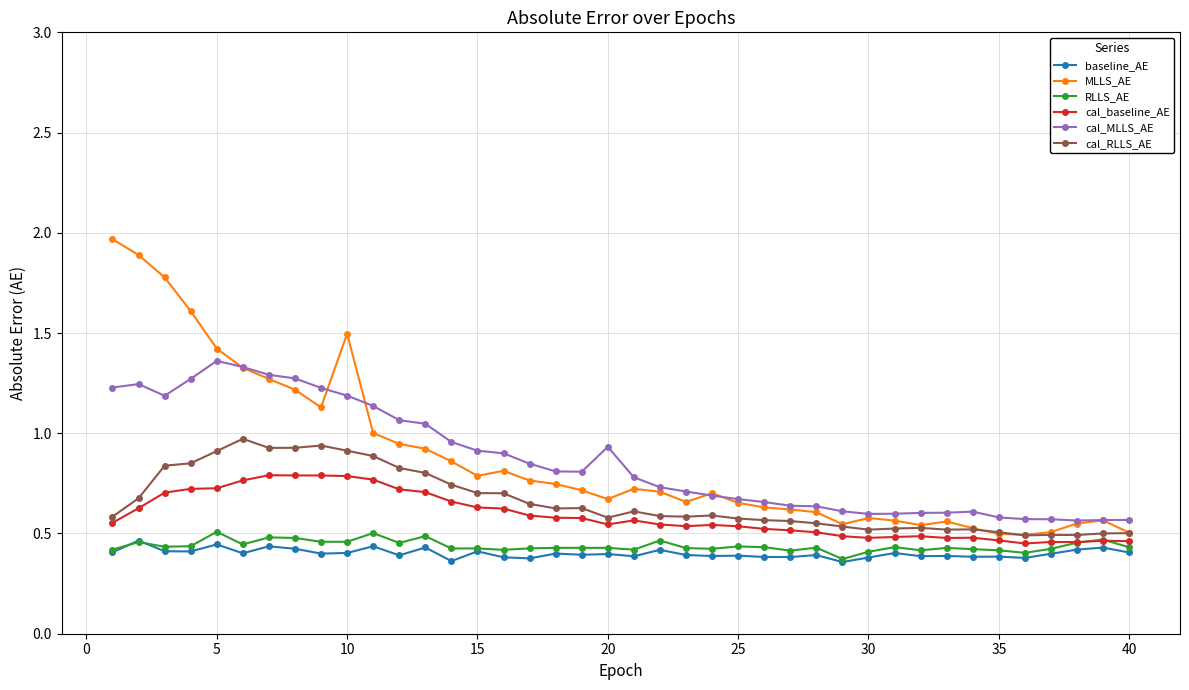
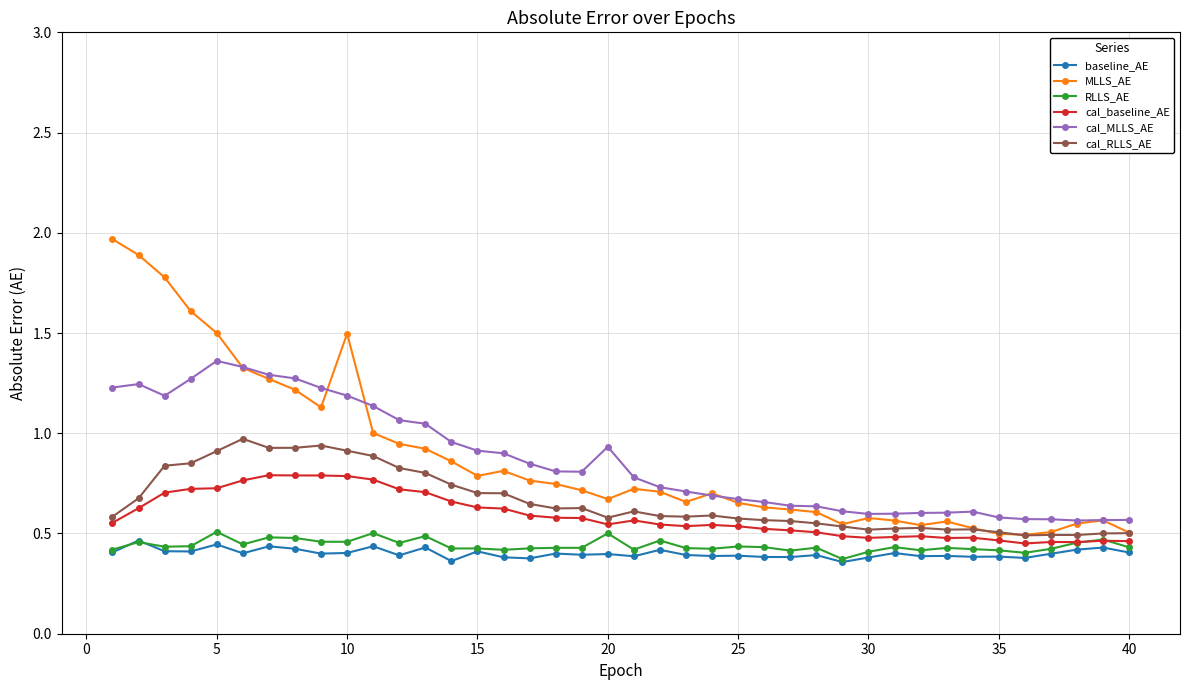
  {
    "baseline_AE": {
      "5": 0.45,
      "10": 0.40,
      "15": 0.41,
      "20": 0.40,
      "25": 0.39,
      "30": 0.38,
      "35": 0.38,
      "40": 0.41
    },
    "MLLS_AE": {
-     "5": 1.42,
+     "5": 1.50,
      "10": 1.50,
      "15": 0.79,
      "20": 0.67,
      "25": 0.65,
      "30": 0.58
    },
    "RLLS_AE": {
      "5": 0.51,
      "10": 0.46,
      "15": 0.43,
-     "20": 0.43,
+     "20": 0.50,
      "25": 0.44,
      "30": 0.41,
      "35": 0.42,
      "40": 0.43
    },
    "cal_baseline_AE": {
      "5": 0.73,
      "10": 0.79,
      "15": 0.63,
      "20": 0.55,
      "25": 0.54,
      "30": 0.48,
      "35": 0.47,
      "40": 0.46
    },
    "cal_MLLS_AE": {
      "5": 1.36,
      "10": 1.19,
      "15": 0.91,
      "20": 0.93,
      "25": 0.67,
      "30": 0.60,
      "35": 0.58,
      "40": 0.57
    },
    "cal_RLLS_AE": {
      "5": 0.91,
      "10": 0.91,
      "15": 0.70,
      "20": 0.58,
      "25": 0.57,
      "30": 0.52
    }
  }
